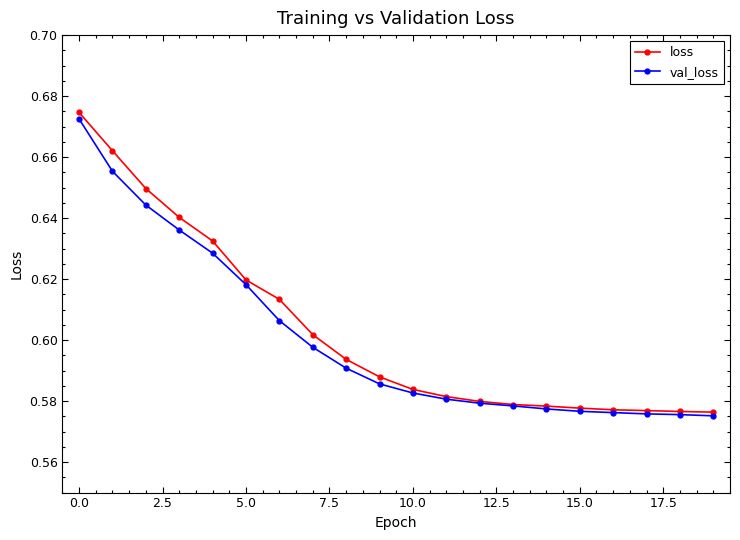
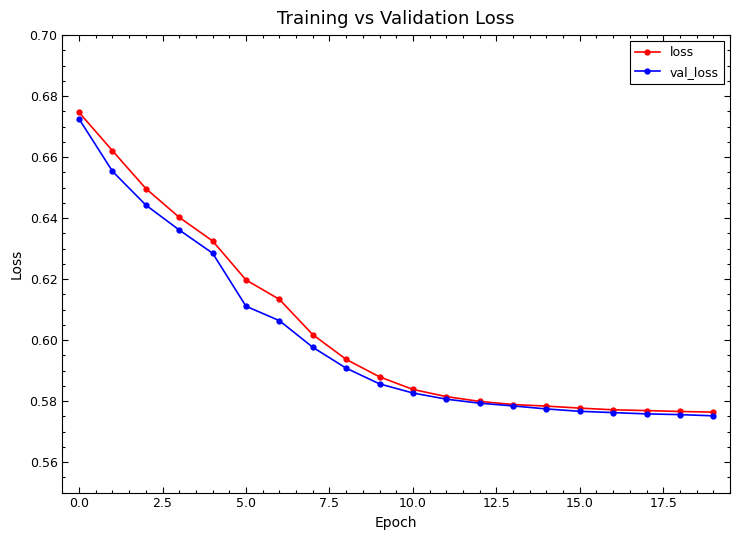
  {
    "loss": {
      "0.0": 0.675,
      "5.0": 0.620,
      "10.0": 0.584,
      "15.0": 0.578
    },
    "val_loss": {
      "0.0": 0.672,
-     "5.0": 0.618,
+     "5.0": 0.611,
      "10.0": 0.583,
      "15.0": 0.577
    }
  }
